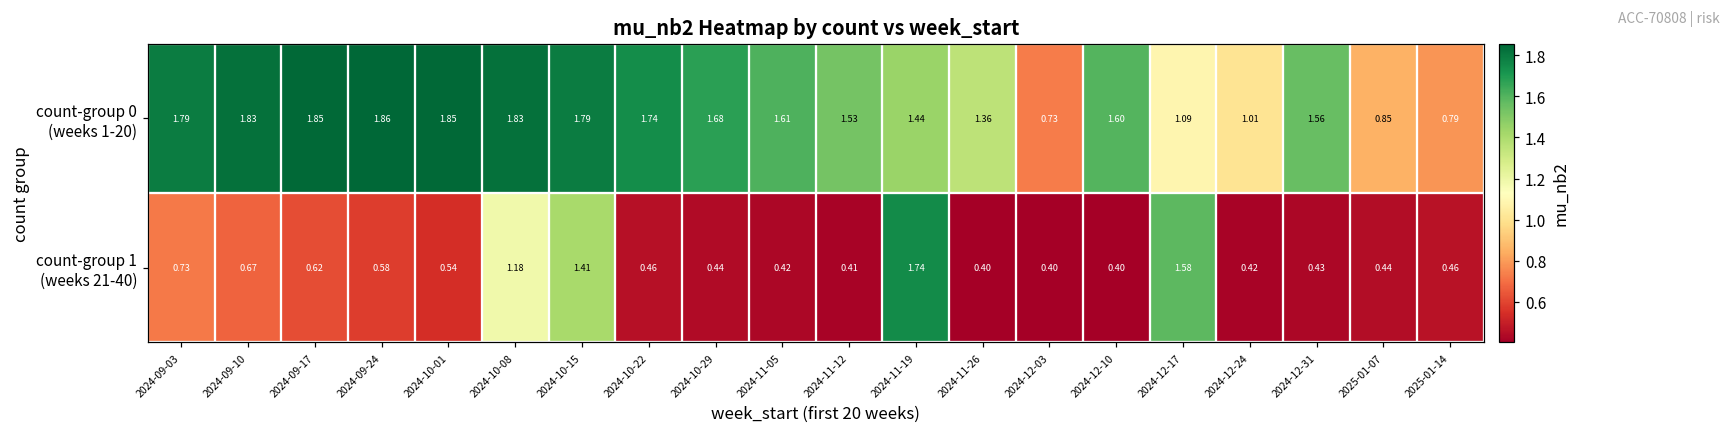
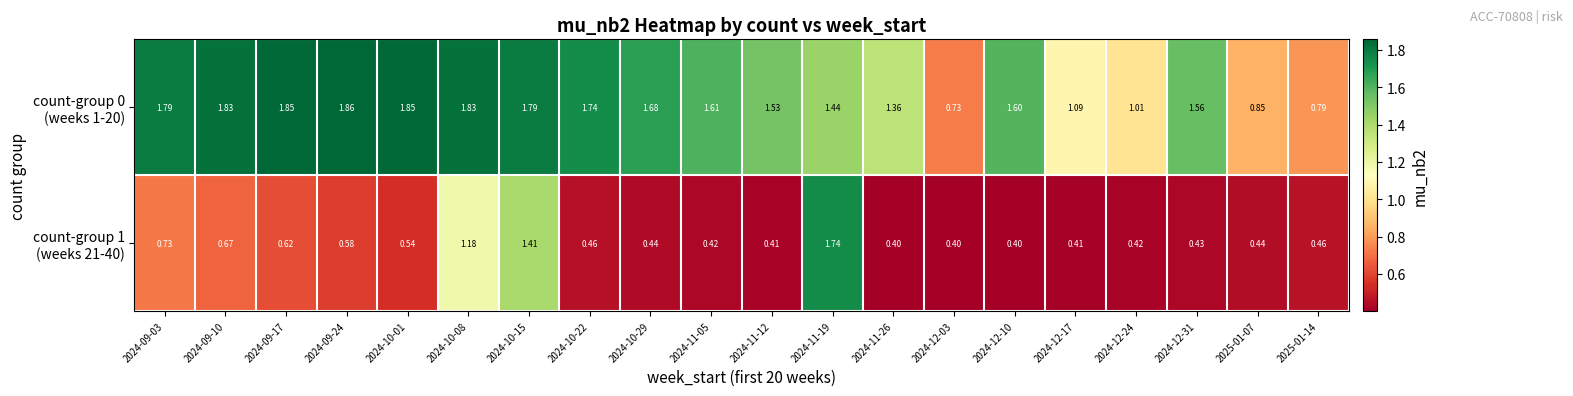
  {
    "count-group 0 (weeks 1-20)": {
      "2024-09-03": 1.79,
      "2024-09-10": 1.83,
      "2024-09-17": 1.85,
      "2024-09-24": 1.86,
      "2024-10-01": 1.85,
      "2024-10-08": 1.83,
      "2024-10-15": 1.79,
      "2024-10-22": 1.74,
      "2024-10-29": 1.68,
      "2024-11-05": 1.61,
      "2024-11-12": 1.53,
      "2024-11-19": 1.44,
      "2024-11-26": 1.36,
      "2024-12-03": 0.73,
      "2024-12-10": 1.60,
      "2024-12-17": 1.09,
      "2024-12-24": 1.01,
      "2024-12-31": 1.56,
      "2025-01-07": 0.85,
      "2025-01-14": 0.79
    },
    "count-group 1 (weeks 21-40)": {
      "2024-09-03": 0.73,
      "2024-09-10": 0.67,
      "2024-09-17": 0.62,
      "2024-09-24": 0.58,
      "2024-10-01": 0.54,
      "2024-10-08": 1.18,
      "2024-10-15": 1.41,
      "2024-10-22": 0.46,
      "2024-10-29": 0.44,
      "2024-11-05": 0.42,
      "2024-11-12": 0.41,
      "2024-11-19": 1.74,
      "2024-11-26": 0.40,
      "2024-12-03": 0.40,
      "2024-12-10": 0.40,
-     "2024-12-17": 1.58,
+     "2024-12-17": 0.41,
      "2024-12-24": 0.42,
      "2024-12-31": 0.43,
      "2025-01-07": 0.44,
      "2025-01-14": 0.46
    }
  }
